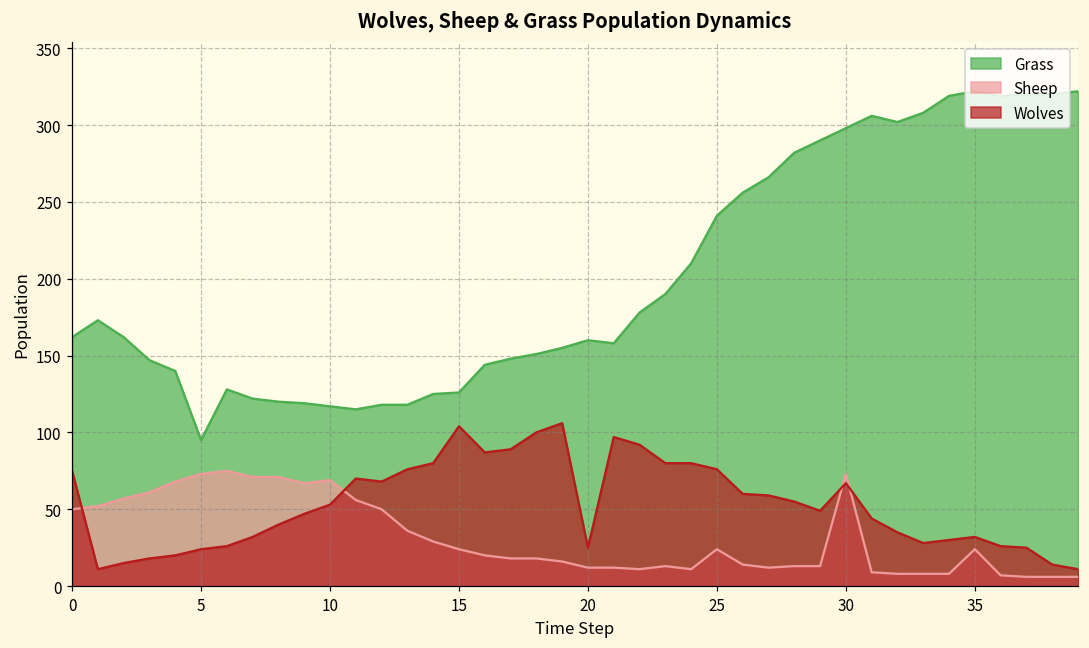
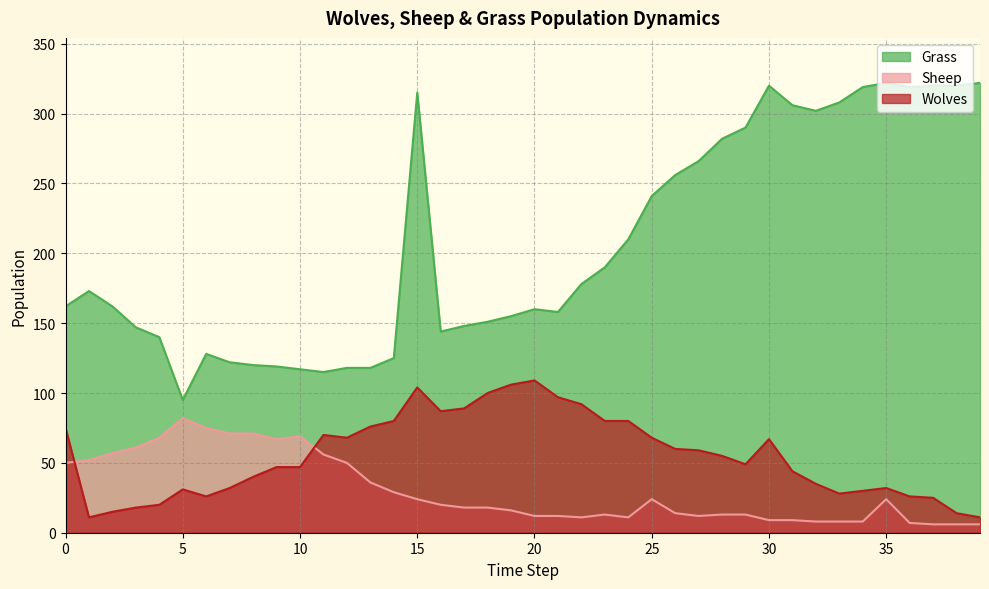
  {
    "Grass": {
      "0": 162,
      "5": 95,
      "10": 117,
-     "15": 126,
+     "15": 315,
      "20": 160,
      "25": 241,
-     "30": 298
+     "30": 320
    },
    "Sheep": {
      "0": 50,
-     "5": 73,
+     "5": 82,
      "10": 69,
      "15": 24,
      "20": 12,
      "25": 24,
-     "30": 73,
+     "30": 9,
      "35": 24
    },
    "Wolves": {
      "0": 75,
-     "5": 24,
-     "10": 53,
+     "5": 31,
+     "10": 47,
      "15": 104,
-     "20": 25,
-     "25": 76,
+     "20": 109,
+     "25": 68,
      "30": 67,
      "35": 32
    }
  }
